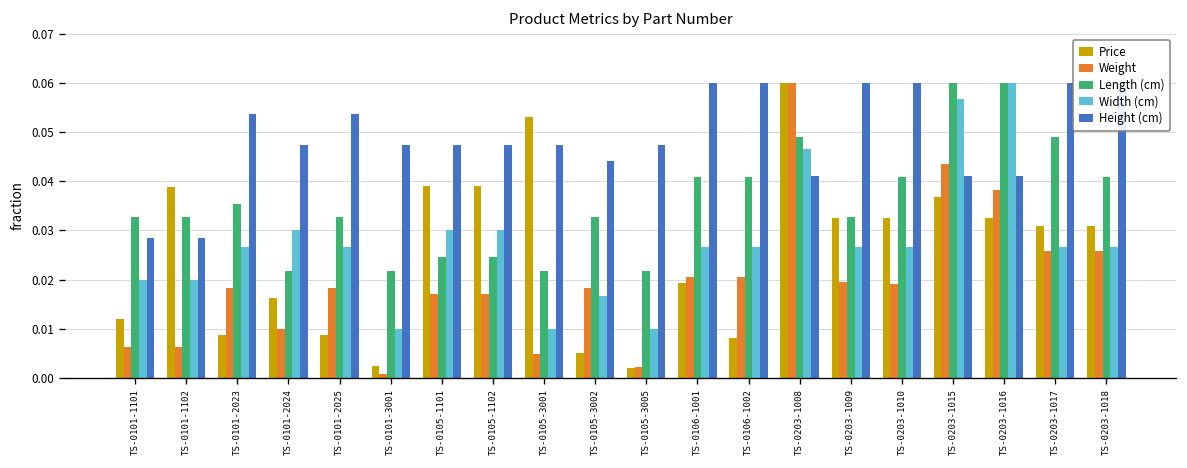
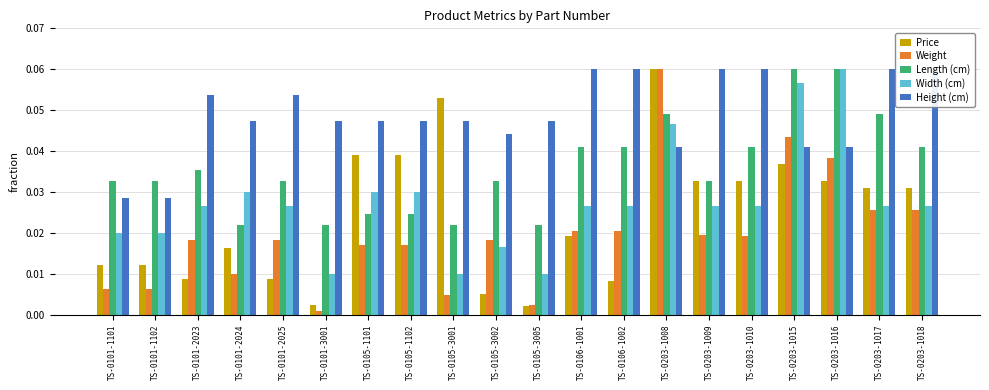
  {
    "Price": {
      "TS-0101-1101": 0.012,
-     "TS-0101-1102": 0.039,
+     "TS-0101-1102": 0.012,
      "TS-0101-2023": 0.009,
      "TS-0101-2024": 0.016,
      "TS-0101-2025": 0.009,
      "TS-0101-3001": 0.002,
      "TS-0105-1101": 0.039,
      "TS-0105-1102": 0.039,
      "TS-0105-3001": 0.053,
      "TS-0105-3002": 0.005,
      "TS-0105-3005": 0.002,
      "TS-0106-1001": 0.019,
      "TS-0106-1002": 0.008,
      "TS-0203-1008": 0.060,
      "TS-0203-1009": 0.033,
      "TS-0203-1010": 0.033,
      "TS-0203-1015": 0.037,
      "TS-0203-1016": 0.033,
      "TS-0203-1017": 0.031,
      "TS-0203-1018": 0.031
    },
    "Weight": {
      "TS-0101-1101": 0.006,
      "TS-0101-1102": 0.006,
      "TS-0101-2023": 0.018,
      "TS-0101-2024": 0.010,
      "TS-0101-2025": 0.018,
      "TS-0101-3001": 0.001,
      "TS-0105-1101": 0.017,
      "TS-0105-1102": 0.017,
      "TS-0105-3001": 0.005,
      "TS-0105-3002": 0.018,
      "TS-0105-3005": 0.002,
      "TS-0106-1001": 0.021,
      "TS-0106-1002": 0.021,
      "TS-0203-1008": 0.060,
      "TS-0203-1009": 0.019,
      "TS-0203-1010": 0.019,
      "TS-0203-1015": 0.043,
      "TS-0203-1016": 0.038,
      "TS-0203-1017": 0.026,
      "TS-0203-1018": 0.026
    },
    "Length (cm)": {
      "TS-0101-1101": 0.033,
      "TS-0101-1102": 0.033,
      "TS-0101-2023": 0.035,
      "TS-0101-2024": 0.022,
      "TS-0101-2025": 0.033,
      "TS-0101-3001": 0.022,
      "TS-0105-1101": 0.025,
      "TS-0105-1102": 0.025,
      "TS-0105-3001": 0.022,
      "TS-0105-3002": 0.033,
      "TS-0105-3005": 0.022,
      "TS-0106-1001": 0.041,
      "TS-0106-1002": 0.041,
      "TS-0203-1008": 0.049,
      "TS-0203-1009": 0.033,
      "TS-0203-1010": 0.041,
      "TS-0203-1015": 0.060,
      "TS-0203-1016": 0.060,
      "TS-0203-1017": 0.049,
      "TS-0203-1018": 0.041
    },
    "Width (cm)": {
      "TS-0101-1101": 0.020,
      "TS-0101-1102": 0.020,
      "TS-0101-2023": 0.027,
      "TS-0101-2024": 0.030,
      "TS-0101-2025": 0.027,
      "TS-0101-3001": 0.010,
      "TS-0105-1101": 0.030,
      "TS-0105-1102": 0.030,
      "TS-0105-3001": 0.010,
      "TS-0105-3002": 0.017,
      "TS-0105-3005": 0.010,
      "TS-0106-1001": 0.027,
      "TS-0106-1002": 0.027,
      "TS-0203-1008": 0.047,
      "TS-0203-1009": 0.027,
      "TS-0203-1010": 0.027,
      "TS-0203-1015": 0.057,
      "TS-0203-1016": 0.060,
      "TS-0203-1017": 0.027,
      "TS-0203-1018": 0.027
    },
    "Height (cm)": {
      "TS-0101-1101": 0.028,
      "TS-0101-1102": 0.028,
      "TS-0101-2023": 0.054,
      "TS-0101-2024": 0.047,
      "TS-0101-2025": 0.054,
      "TS-0101-3001": 0.047,
      "TS-0105-1101": 0.047,
      "TS-0105-1102": 0.047,
      "TS-0105-3001": 0.047,
      "TS-0105-3002": 0.044,
      "TS-0105-3005": 0.047,
      "TS-0106-1001": 0.060,
      "TS-0106-1002": 0.060,
      "TS-0203-1008": 0.041,
      "TS-0203-1009": 0.060,
      "TS-0203-1010": 0.060,
      "TS-0203-1015": 0.041,
      "TS-0203-1016": 0.041,
      "TS-0203-1017": 0.060
    }
  }
